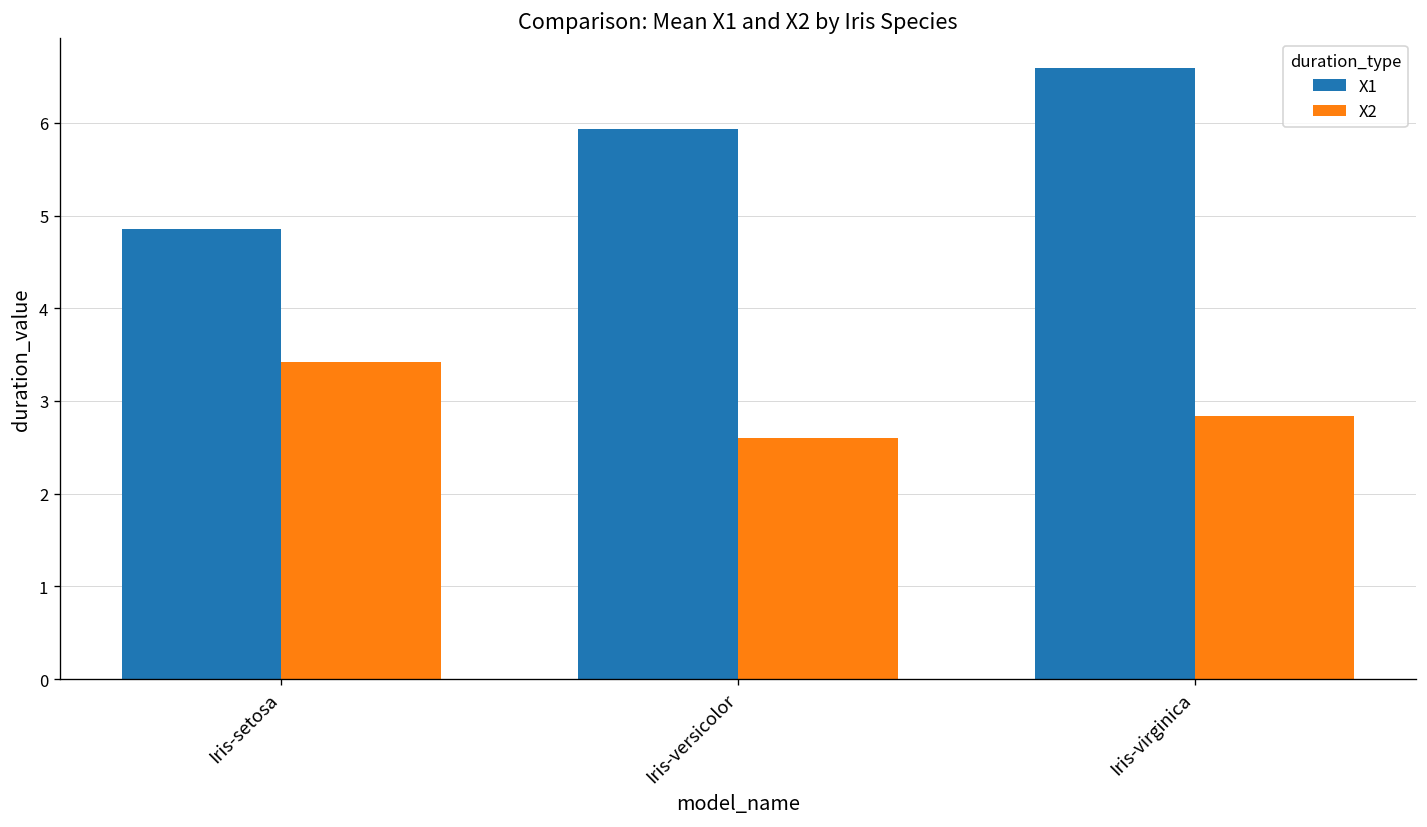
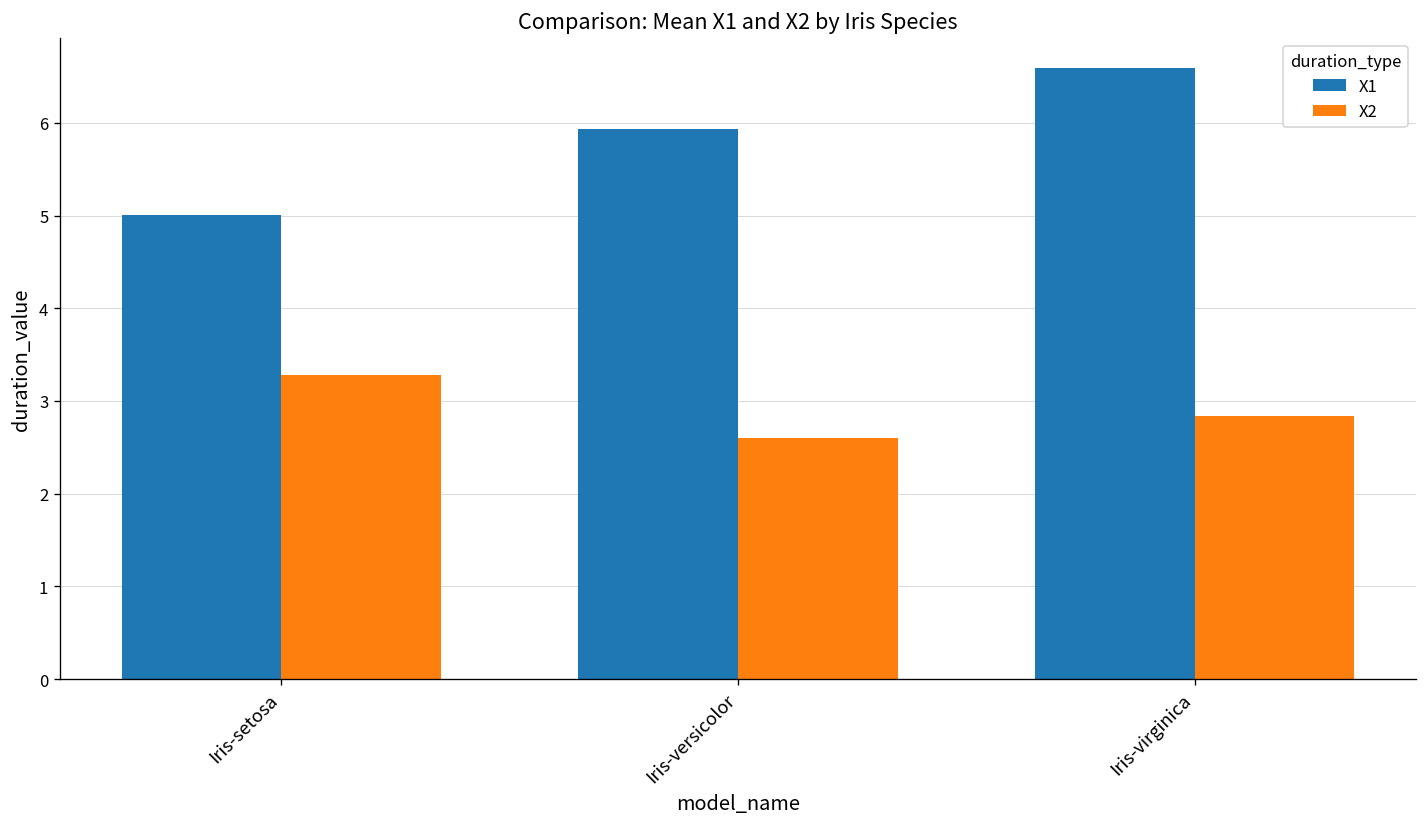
  {
    "X1": {
-     "Iris-setosa": 4.9,
+     "Iris-setosa": 5.0,
      "Iris-versicolor": 5.9,
      "Iris-virginica": 6.6
    },
    "X2": {
-     "Iris-setosa": 3.4,
+     "Iris-setosa": 3.3,
      "Iris-versicolor": 2.6,
      "Iris-virginica": 2.8
    }
  }
